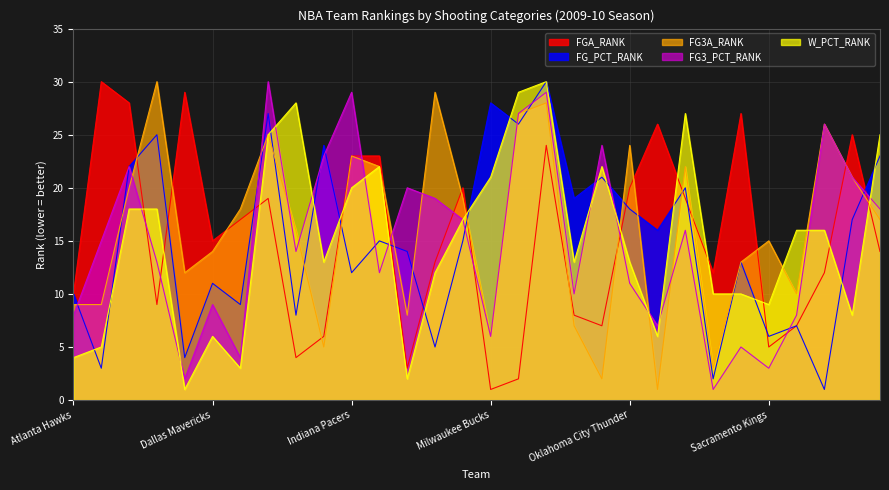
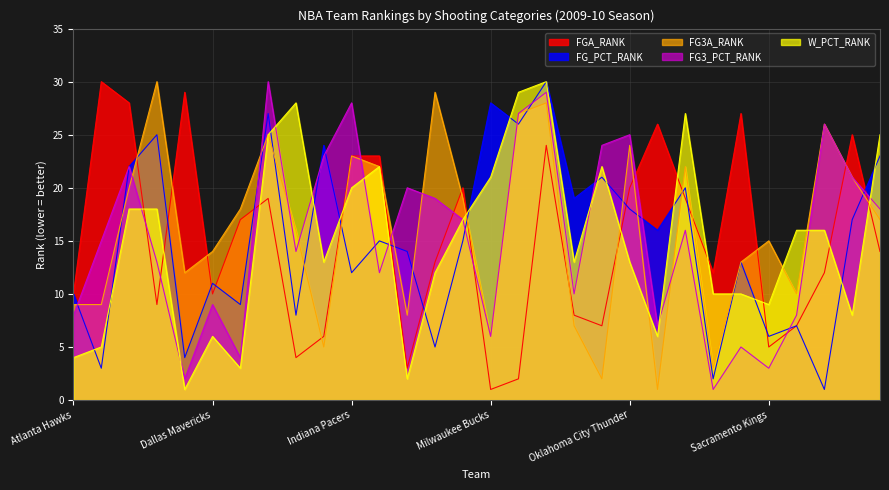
  {
    "FGA_RANK": {
-     "Dallas Mavericks": 15,
+     "Dallas Mavericks": 10,
      "Milwaukee Bucks": 1,
      "Oklahoma City Thunder": 20,
      "Sacramento Kings": 5
    },
    "FG_PCT_RANK": {
      "Dallas Mavericks": 11,
      "Indiana Pacers": 12,
      "Milwaukee Bucks": 28,
      "Oklahoma City Thunder": 18,
      "Sacramento Kings": 6
    },
    "FG3A_RANK": {
      "Atlanta Hawks": 9,
      "Dallas Mavericks": 14,
      "Oklahoma City Thunder": 24,
      "Sacramento Kings": 15
    },
    "FG3_PCT_RANK": {
      "Atlanta Hawks": 8,
      "Dallas Mavericks": 9,
-     "Indiana Pacers": 29,
-     "Oklahoma City Thunder": 11,
+     "Indiana Pacers": 28,
+     "Oklahoma City Thunder": 25,
      "Sacramento Kings": 3
    },
    "W_PCT_RANK": {
      "Atlanta Hawks": 4,
      "Dallas Mavericks": 6,
      "Indiana Pacers": 20,
      "Milwaukee Bucks": 21,
      "Oklahoma City Thunder": 13,
      "Sacramento Kings": 9
    }
  }
